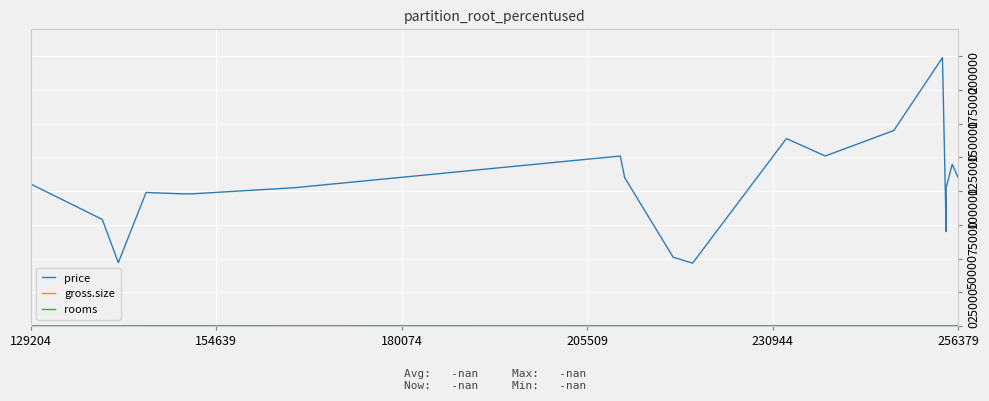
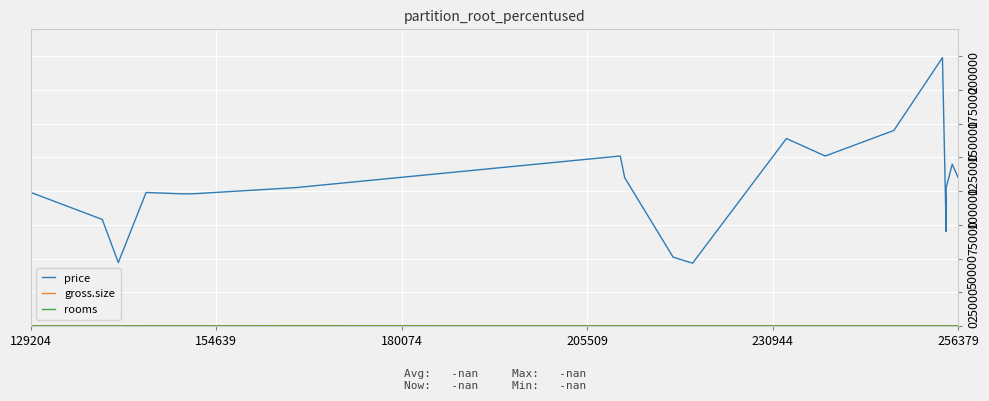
  {
    "price": {
-     "129204": 105000,
+     "129204": 99000,
      "256379": 110000
    },
    "rooms": {
      "129204": 0,
      "256379": 0
    }
  }
